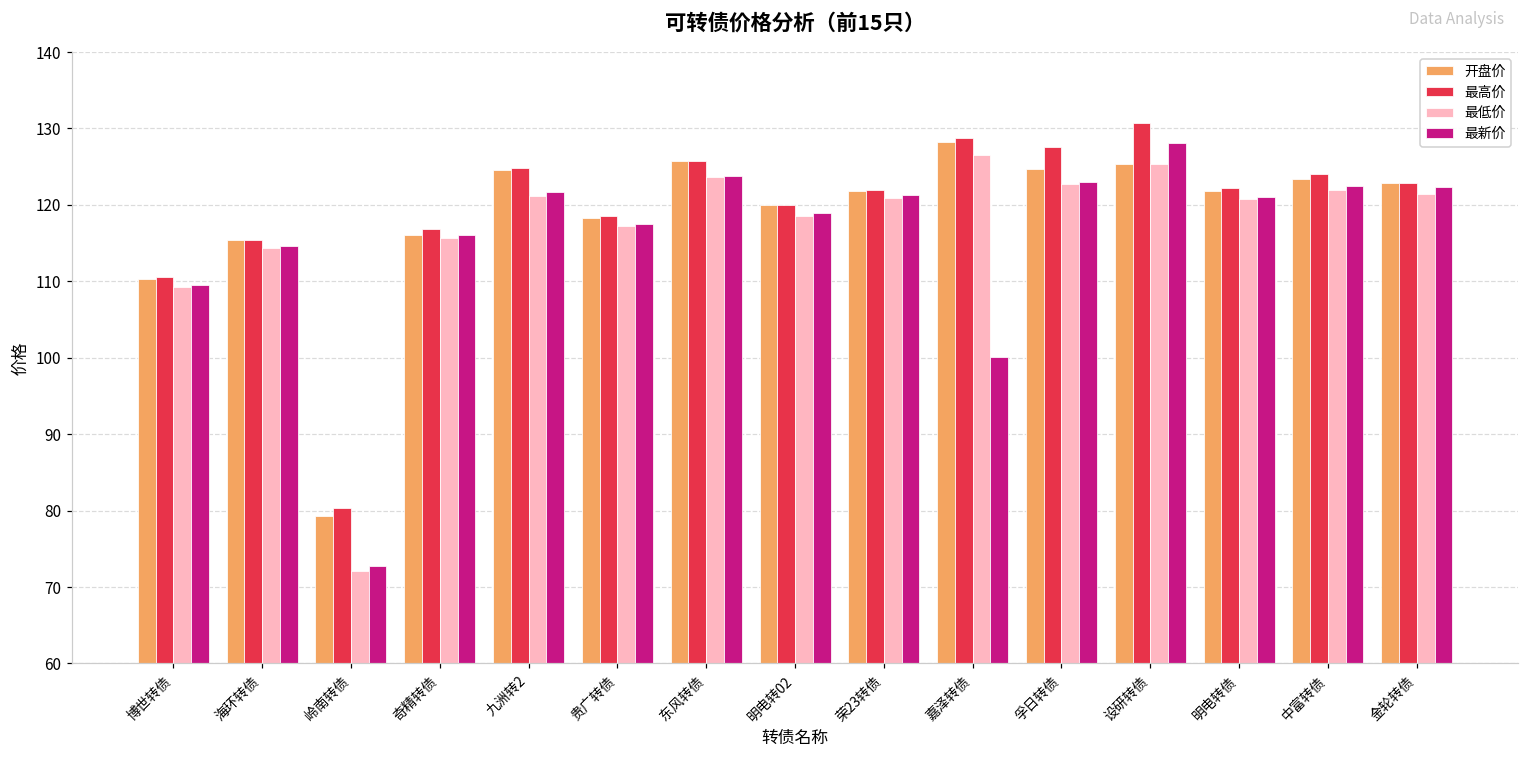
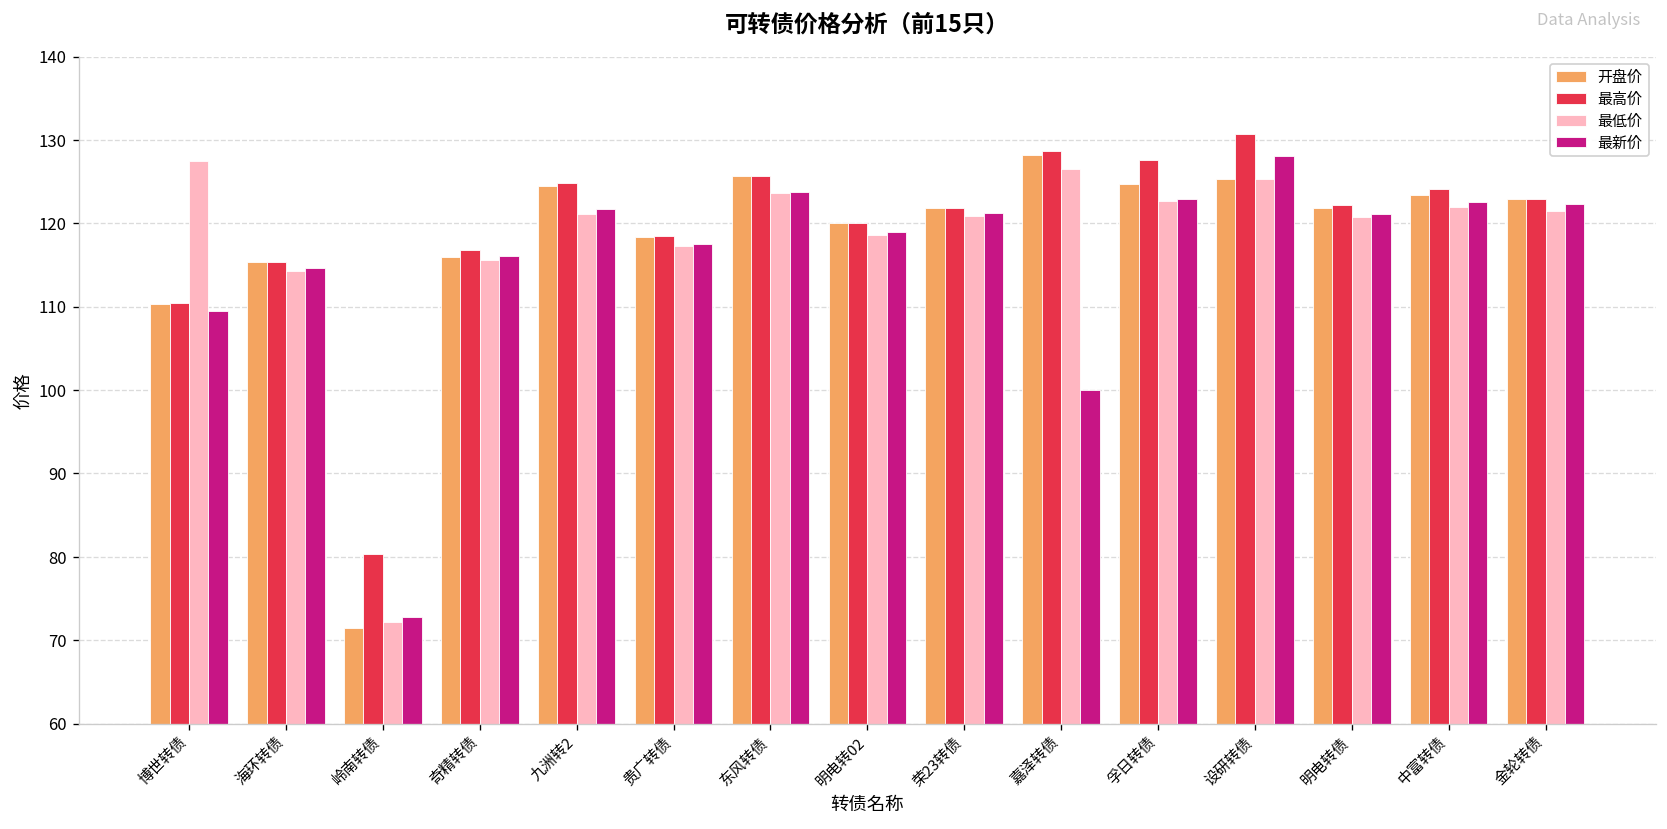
  {
    "开盘价": {
      "博世转债": 110,
      "海环转债": 115,
-     "岭南转债": 79,
+     "岭南转债": 71,
      "奇精转债": 116,
      "九洲转2": 124,
      "贵广转债": 118,
      "东风转债": 126,
      "明电转02": 120,
      "荣23转债": 122,
      "嘉泽转债": 128,
      "孚日转债": 125,
      "设研转债": 125,
      "明电转债": 122,
      "中富转债": 123,
      "金轮转债": 123
    },
    "最高价": {
      "博世转债": 111,
      "海环转债": 115,
      "岭南转债": 80,
      "奇精转债": 117,
      "九洲转2": 125,
      "贵广转债": 118,
      "东风转债": 126,
      "明电转02": 120,
      "荣23转债": 122,
      "嘉泽转债": 129,
      "孚日转债": 128,
      "设研转债": 131,
      "明电转债": 122,
      "中富转债": 124,
      "金轮转债": 123
    },
    "最低价": {
-     "博世转债": 109,
+     "博世转债": 127,
      "海环转债": 114,
      "岭南转债": 72,
      "奇精转债": 116,
      "九洲转2": 121,
      "贵广转债": 117,
      "东风转债": 124,
      "明电转02": 119,
      "荣23转债": 121,
      "嘉泽转债": 127,
      "孚日转债": 123,
      "设研转债": 125,
      "明电转债": 121,
      "中富转债": 122,
      "金轮转债": 121
    },
    "最新价": {
      "博世转债": 110,
      "海环转债": 115,
      "岭南转债": 73,
      "奇精转债": 116,
      "九洲转2": 122,
      "贵广转债": 117,
      "东风转债": 124,
      "明电转02": 119,
      "荣23转债": 121,
      "嘉泽转债": 100,
      "孚日转债": 123,
      "设研转债": 128,
      "明电转债": 121,
      "中富转债": 123,
      "金轮转债": 122
    }
  }
